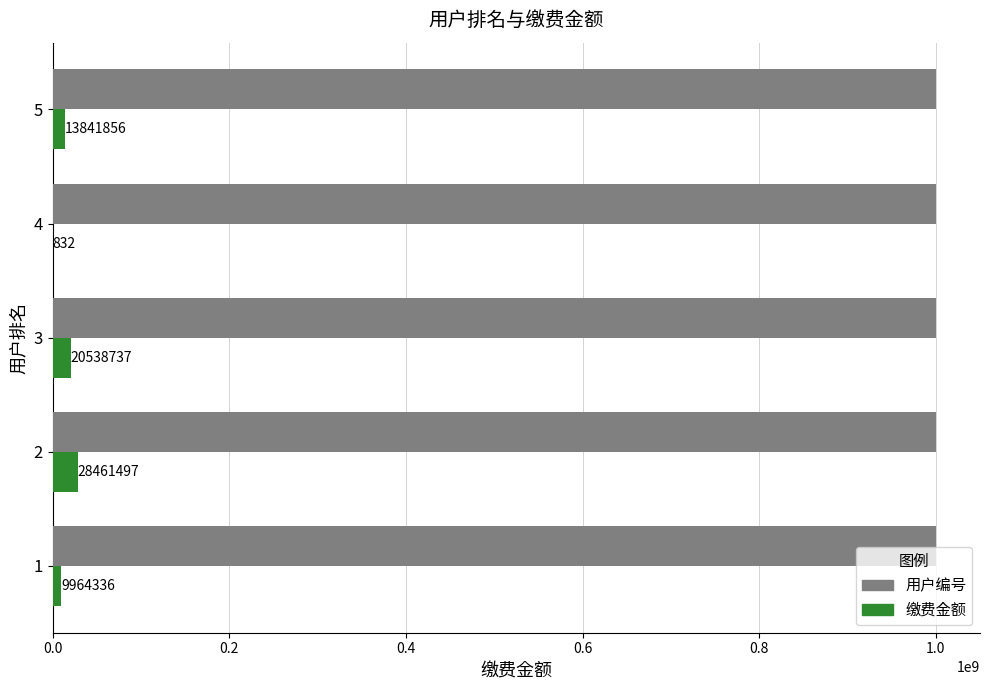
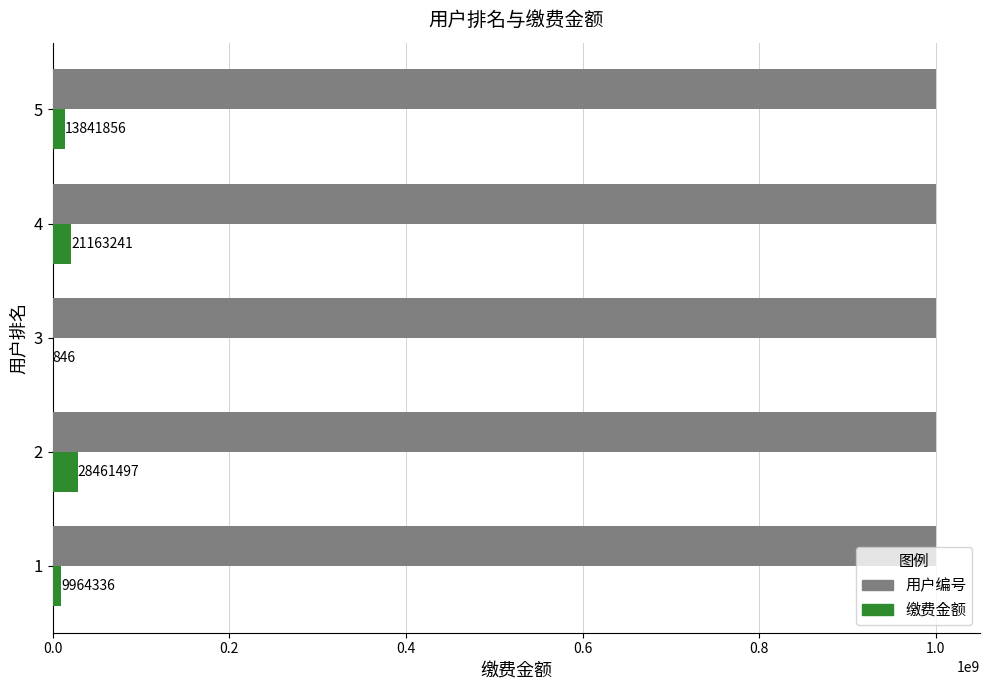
  {
    "用户编号": {
      "5": 1000000000,
      "4": 1000000000,
      "3": 1000000000,
      "2": 1000000000,
      "1": 1000000000
    },
    "缴费金额": {
      "5": 13841856,
-     "4": 832,
-     "3": 20538737,
+     "4": 21163241,
+     "3": 846,
      "2": 28461497,
      "1": 9964336
    }
  }
